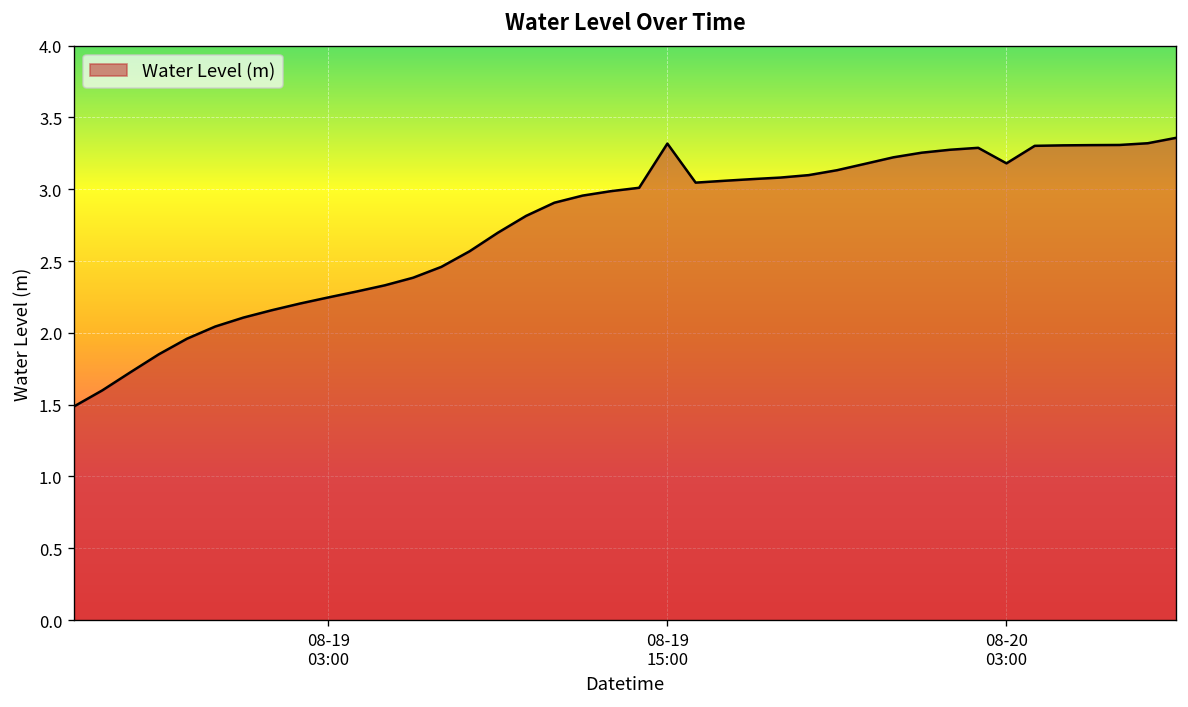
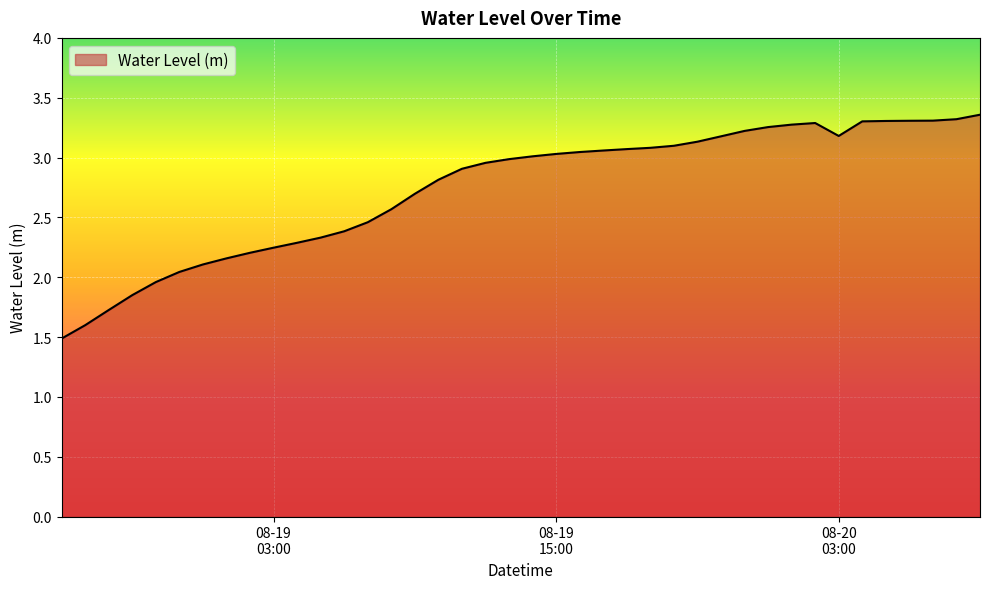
  {
    "08-19 03:00": 2.25,
-   "08-19 15:00": 3.32,
+   "08-19 15:00": 3.03,
    "08-20 03:00": 3.18
  }
